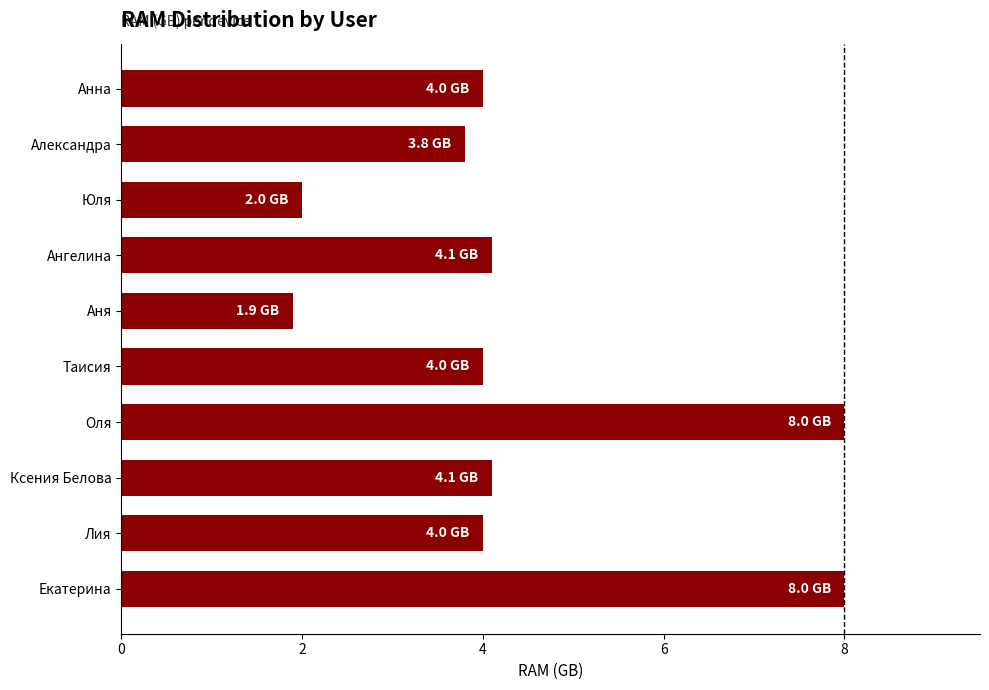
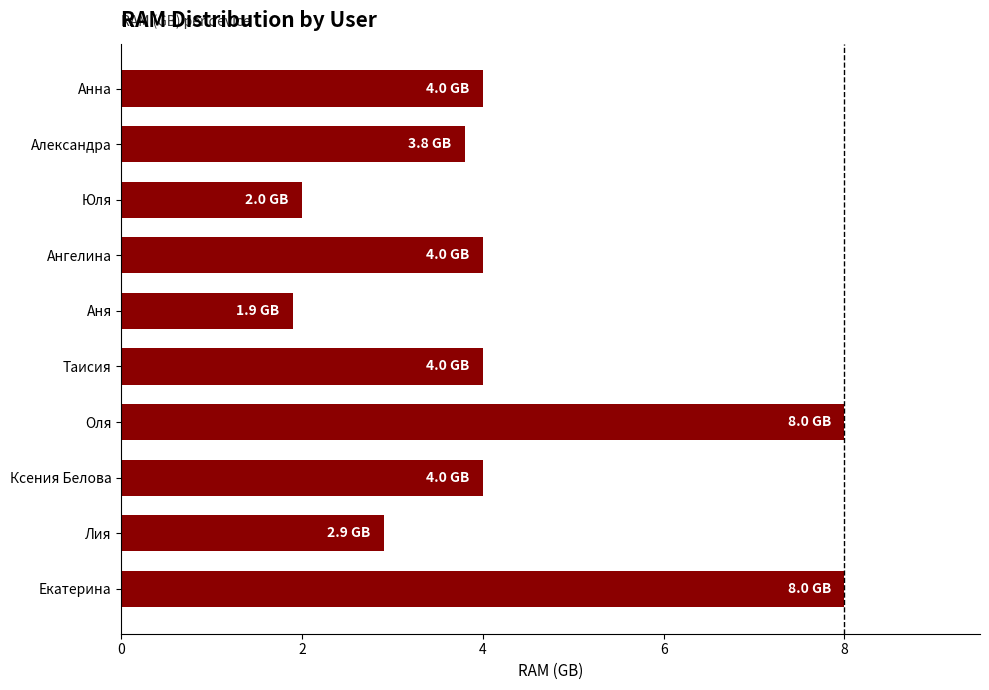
  {
    "Анна": 4.0,
    "Александра": 3.8,
    "Юля": 2.0,
-   "Ангелина": 4.1,
+   "Ангелина": 4.0,
    "Аня": 1.9,
    "Таисия": 4.0,
    "Оля": 8.0,
-   "Ксения Белова": 4.1,
-   "Лия": 4.0,
+   "Ксения Белова": 4.0,
+   "Лия": 2.9,
    "Екатерина": 8.0
  }
